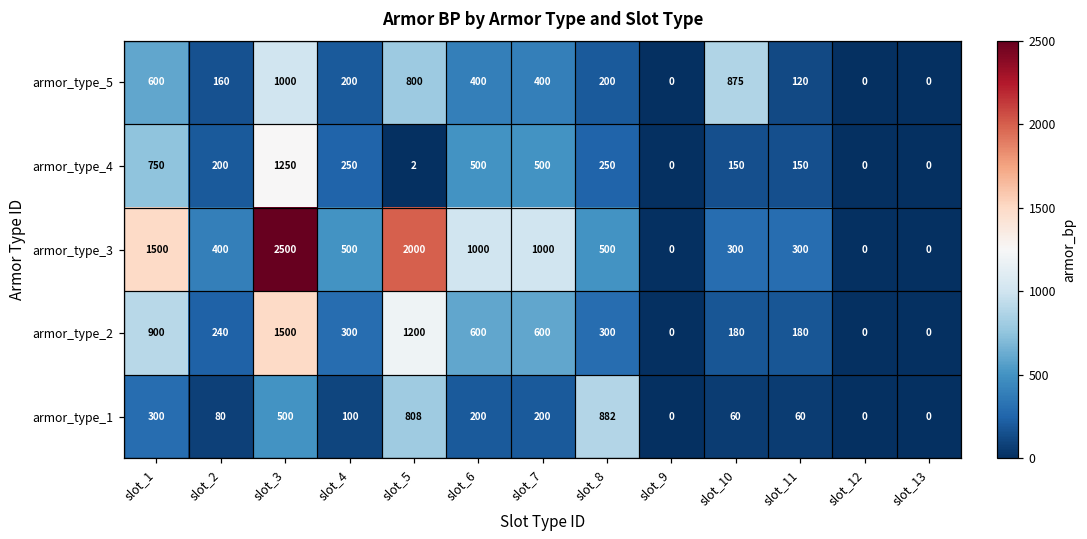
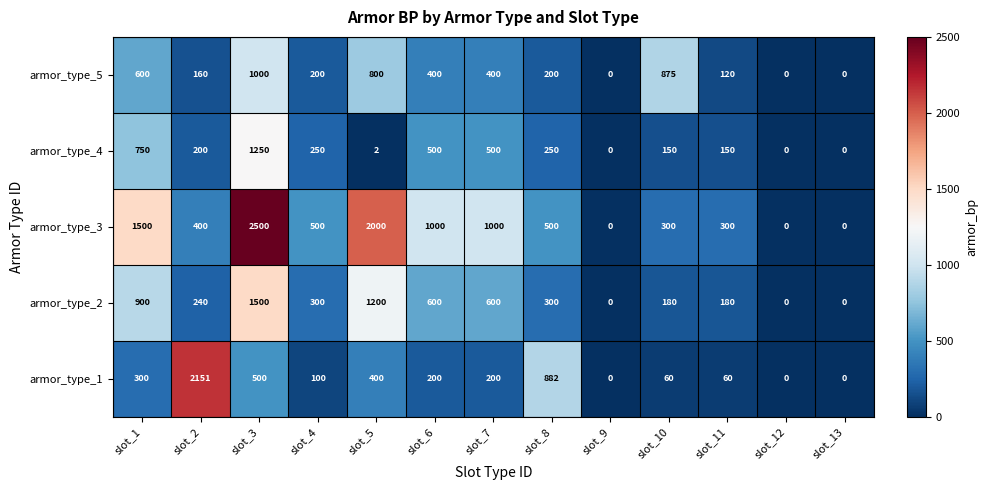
  {
    "armor_type_5": {
      "slot_1": 600,
      "slot_2": 160,
      "slot_3": 1000,
      "slot_4": 200,
      "slot_5": 800,
      "slot_6": 400,
      "slot_7": 400,
      "slot_8": 200,
      "slot_9": 0,
      "slot_10": 875,
      "slot_11": 120,
      "slot_12": 0,
      "slot_13": 0
    },
    "armor_type_4": {
      "slot_1": 750,
      "slot_2": 200,
      "slot_3": 1250,
      "slot_4": 250,
      "slot_5": 2,
      "slot_6": 500,
      "slot_7": 500,
      "slot_8": 250,
      "slot_9": 0,
      "slot_10": 150,
      "slot_11": 150,
      "slot_12": 0,
      "slot_13": 0
    },
    "armor_type_3": {
      "slot_1": 1500,
      "slot_2": 400,
      "slot_3": 2500,
      "slot_4": 500,
      "slot_5": 2000,
      "slot_6": 1000,
      "slot_7": 1000,
      "slot_8": 500,
      "slot_9": 0,
      "slot_10": 300,
      "slot_11": 300,
      "slot_12": 0,
      "slot_13": 0
    },
    "armor_type_2": {
      "slot_1": 900,
      "slot_2": 240,
      "slot_3": 1500,
      "slot_4": 300,
      "slot_5": 1200,
      "slot_6": 600,
      "slot_7": 600,
      "slot_8": 300,
      "slot_9": 0,
      "slot_10": 180,
      "slot_11": 180,
      "slot_12": 0,
      "slot_13": 0
    },
    "armor_type_1": {
      "slot_1": 300,
-     "slot_2": 80,
+     "slot_2": 2151,
      "slot_3": 500,
      "slot_4": 100,
-     "slot_5": 808,
+     "slot_5": 400,
      "slot_6": 200,
      "slot_7": 200,
      "slot_8": 882,
      "slot_9": 0,
      "slot_10": 60,
      "slot_11": 60,
      "slot_12": 0,
      "slot_13": 0
    }
  }
